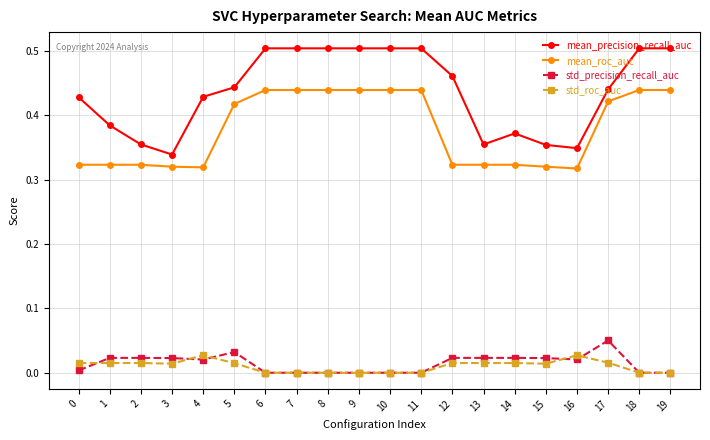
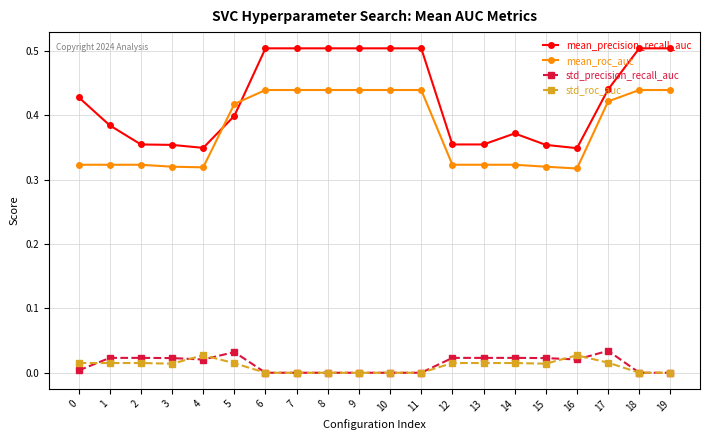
  {
    "mean_precision_recall_auc": {
      "0": 0.43,
      "1": 0.38,
      "2": 0.35,
-     "3": 0.34,
-     "4": 0.43,
-     "5": 0.44,
+     "3": 0.35,
+     "4": 0.35,
+     "5": 0.40,
      "6": 0.50,
      "7": 0.50,
      "8": 0.50,
      "9": 0.50,
      "10": 0.50,
      "11": 0.50,
-     "12": 0.46,
+     "12": 0.35,
      "13": 0.35,
      "14": 0.37,
      "15": 0.35,
      "16": 0.35,
      "17": 0.44,
      "18": 0.50,
      "19": 0.50
    },
    "std_precision_recall_auc": {
      "0": 0.00,
      "1": 0.02,
      "2": 0.02,
      "3": 0.02,
      "4": 0.02,
      "5": 0.03,
      "12": 0.02,
      "13": 0.02,
      "14": 0.02,
      "15": 0.02,
      "16": 0.02,
-     "17": 0.05
+     "17": 0.03
    }
  }
